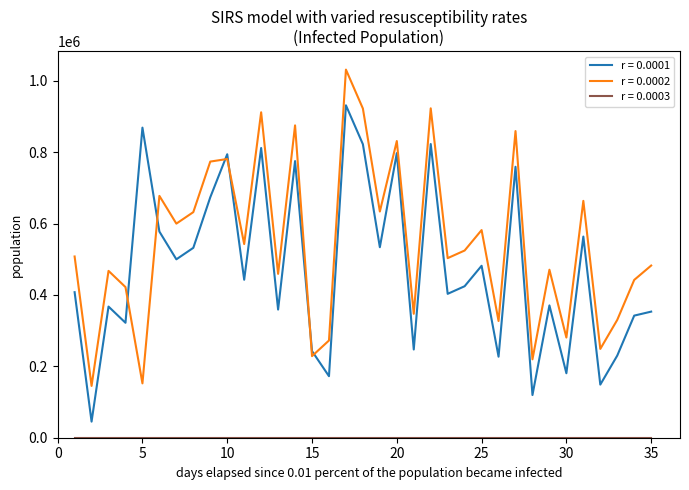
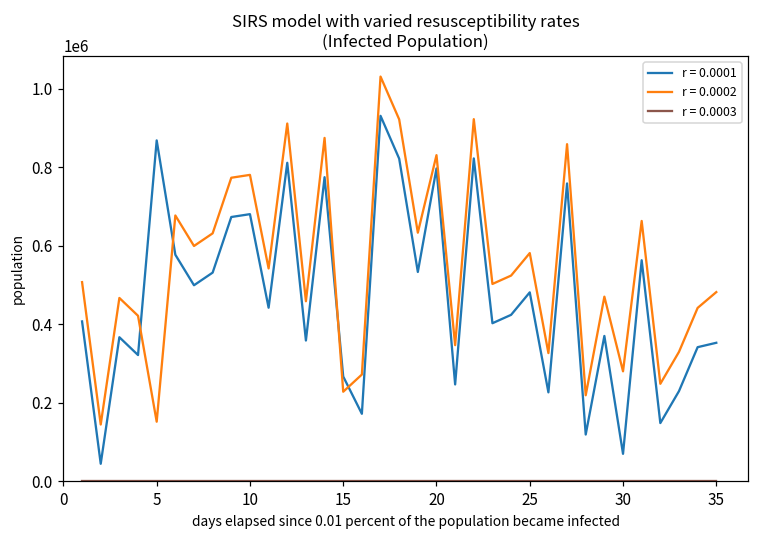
  {
    "r = 0.0001": {
      "5": 870000,
-     "10": 790000,
-     "15": 240000,
+     "10": 680000,
+     "15": 270000,
      "20": 800000,
      "25": 480000,
-     "30": 180000,
+     "30": 70000,
      "35": 350000
    },
    "r = 0.0002": {
      "5": 150000,
      "10": 780000,
      "15": 230000,
      "20": 830000,
      "25": 580000,
      "30": 280000,
      "35": 480000
    },
    "r = 0.0003": {
      "5": 0,
      "10": 0,
      "15": 0,
      "20": 0,
      "25": 0,
      "30": 0,
      "35": 0
    }
  }
